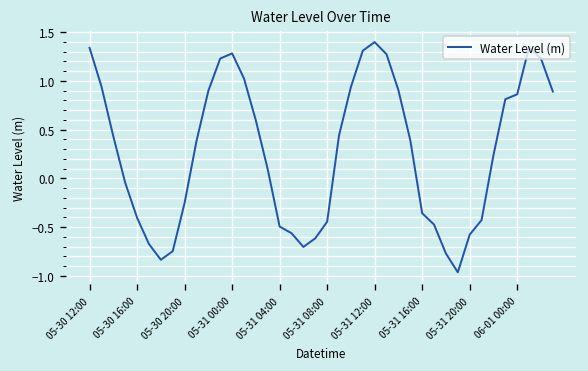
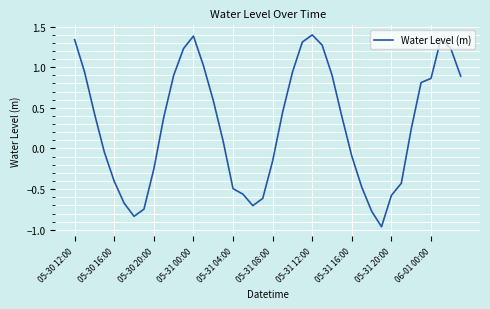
  {
    "05-30 12:00": 1.3,
    "05-30 16:00": -0.4,
    "05-30 20:00": -0.3,
-   "05-31 00:00": 1.3,
+   "05-31 00:00": 1.4,
    "05-31 04:00": -0.5,
-   "05-31 08:00": -0.4,
+   "05-31 08:00": -0.2,
    "05-31 12:00": 1.4,
-   "05-31 16:00": -0.4,
+   "05-31 16:00": -0.1,
    "05-31 20:00": -0.6,
    "06-01 00:00": 0.9
  }
